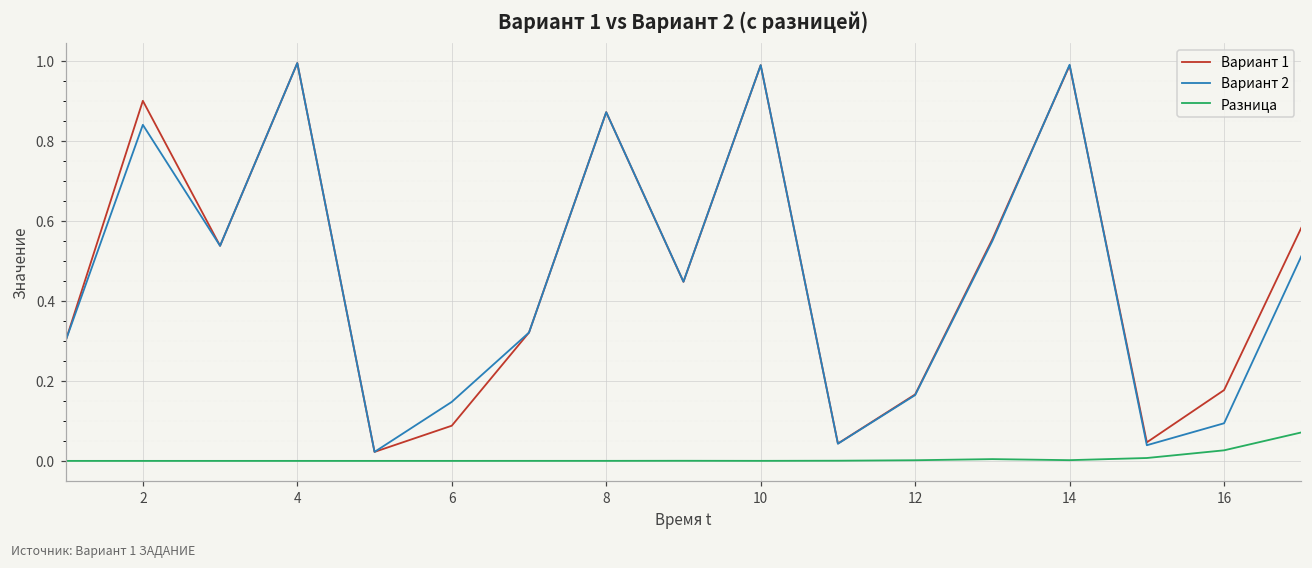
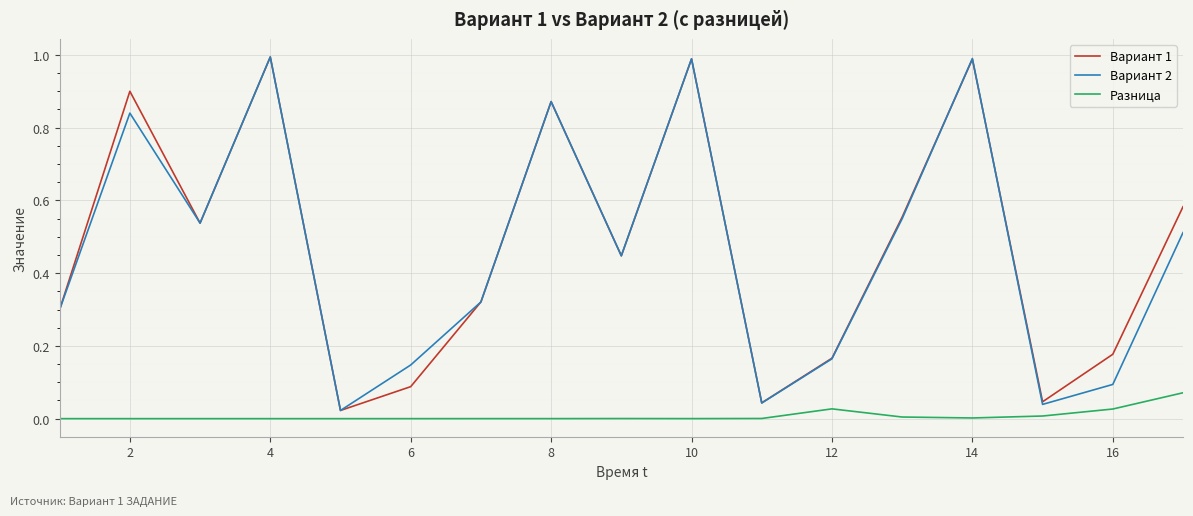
  {
    "Вариант 1": {
      "2": 0.90,
      "6": 0.09,
      "16": 0.18
    },
    "Вариант 2": {
      "2": 0.84,
      "6": 0.15,
      "16": 0.09
    },
    "Разница": {
      "2": 0.00,
      "4": 0.00,
      "6": 0.00,
      "8": 0.00,
      "10": 0.00,
-     "12": 0.00,
+     "12": 0.03,
      "14": 0.00,
      "16": 0.03
    }
  }
